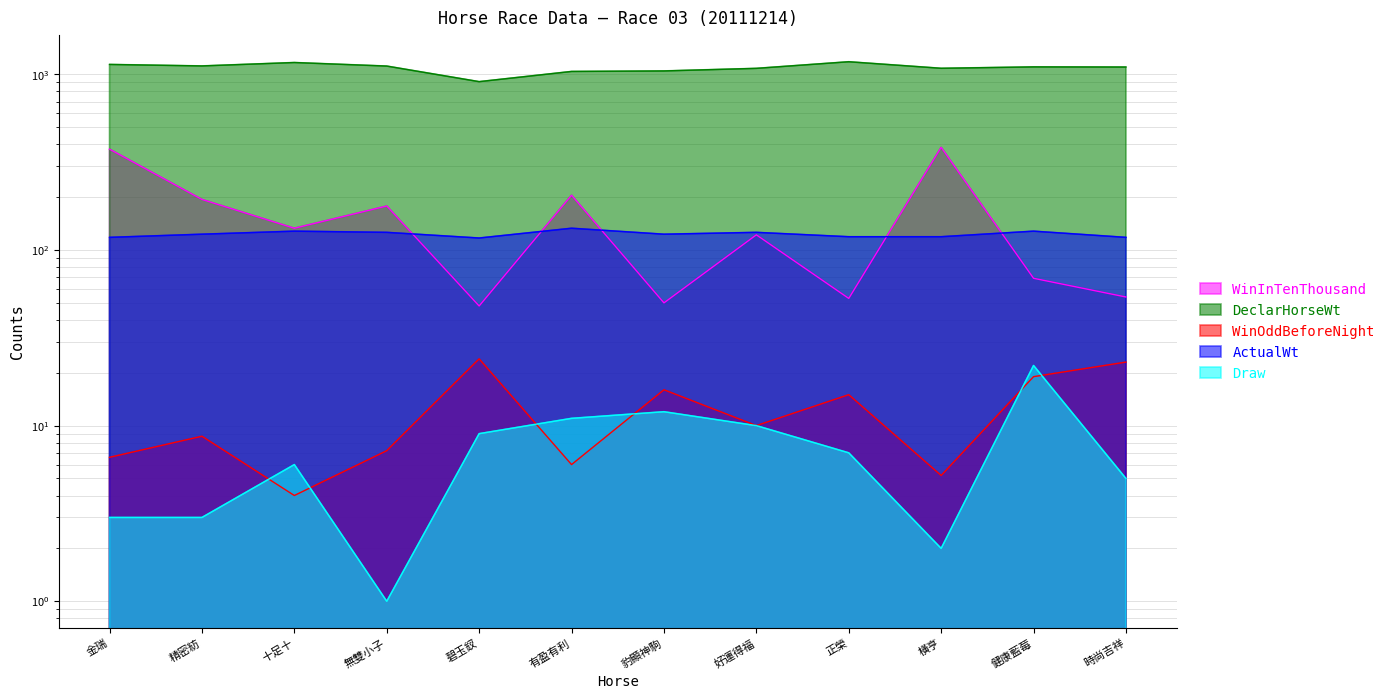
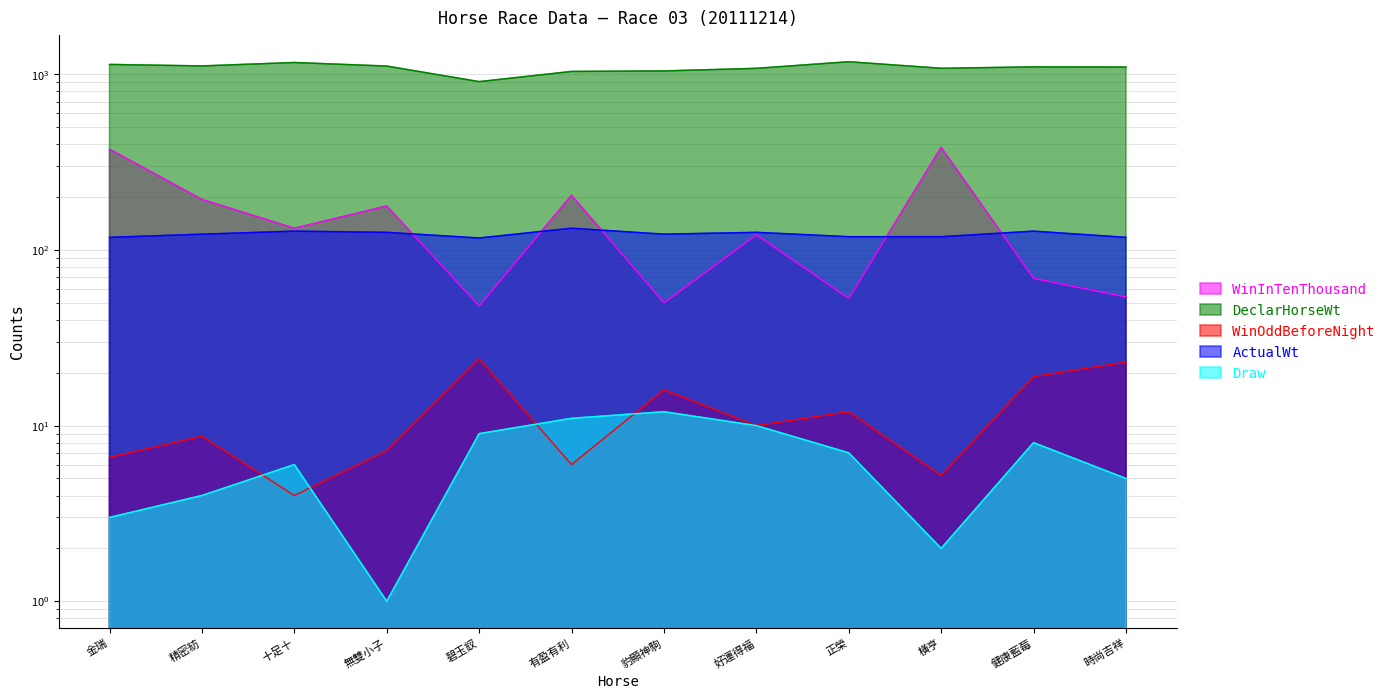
  {
    "WinInTenThousand": {
      "金瑞": 380,
      "精密紡": 190,
      "十足十": 130,
      "無雙小子": 180,
      "碧玉釵": 48,
      "有盈有利": 210,
      "豹顯神駒": 50,
      "正榮": 53,
      "橫亨": 380,
      "健康藍莓": 69,
      "時尚吉祥": 54
    },
    "DeclarHorseWt": {
      "金瑞": 1100,
      "精密紡": 1100,
      "十足十": 1200,
      "無雙小子": 1100,
      "碧玉釵": 900,
      "有盈有利": 1000,
      "豹顯神駒": 1000,
      "好運得福": 1100,
      "正榮": 1200,
      "橫亨": 1100,
      "健康藍莓": 1100,
      "時尚吉祥": 1100
    },
    "WinOddBeforeNight": {
      "金瑞": 6.6,
      "精密紡": 9,
      "十足十": 4,
      "無雙小子": 7,
      "碧玉釵": 24,
      "有盈有利": 6,
      "豹顯神駒": 16,
-     "正榮": 15,
+     "正榮": 12,
      "橫亨": 5.2,
      "健康藍莓": 19,
      "時尚吉祥": 23
    },
    "ActualWt": {
      "金瑞": 120,
      "精密紡": 120,
      "十足十": 130,
      "無雙小子": 130,
      "碧玉釵": 120,
      "有盈有利": 130,
      "豹顯神駒": 120,
      "正榮": 120,
      "橫亨": 120,
      "健康藍莓": 130,
      "時尚吉祥": 120
    },
    "Draw": {
      "金瑞": 3,
-     "精密紡": 3,
+     "精密紡": 4,
      "十足十": 6,
      "無雙小子": 1,
      "碧玉釵": 9,
      "有盈有利": 11,
      "豹顯神駒": 12,
      "正榮": 7,
      "橫亨": 2,
-     "健康藍莓": 22,
+     "健康藍莓": 8,
      "時尚吉祥": 5
    }
  }
